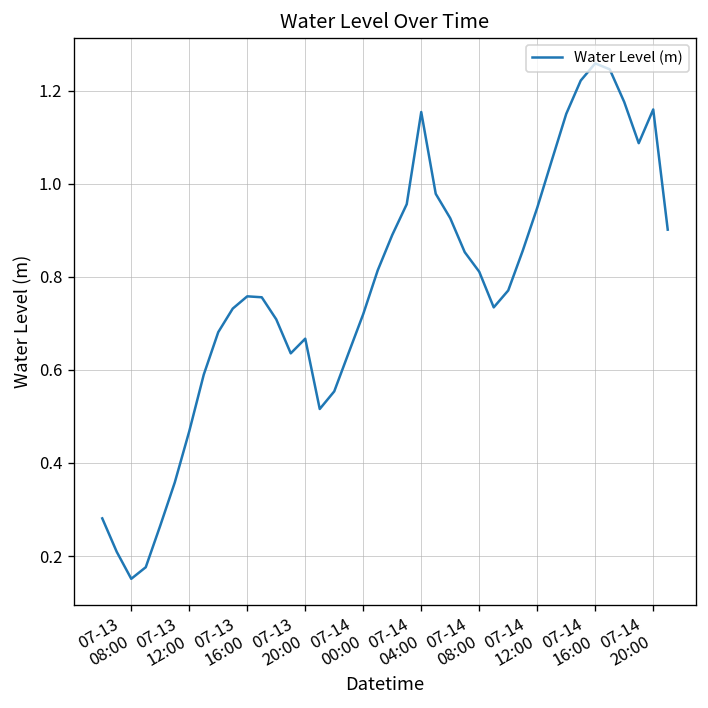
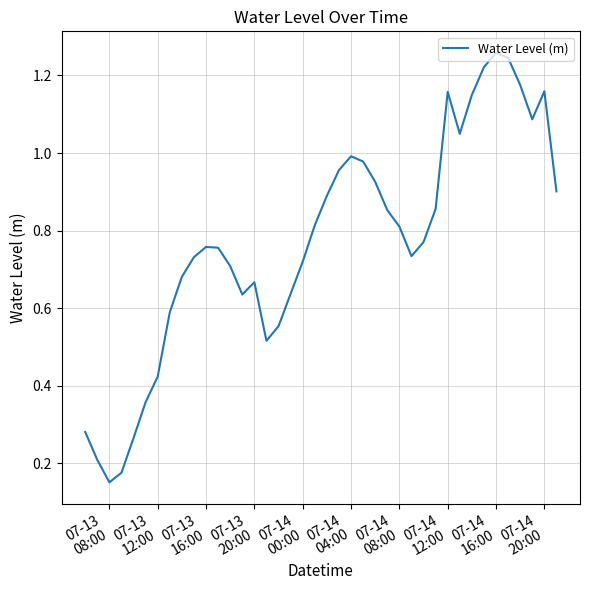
  {
    "07-13 08:00": 0.15,
-   "07-13 12:00": 0.47,
+   "07-13 12:00": 0.42,
    "07-13 16:00": 0.76,
    "07-13 20:00": 0.67,
    "07-14 00:00": 0.72,
-   "07-14 04:00": 1.15,
+   "07-14 04:00": 0.99,
    "07-14 08:00": 0.81,
-   "07-14 12:00": 0.95,
+   "07-14 12:00": 1.16,
    "07-14 20:00": 1.16
  }
